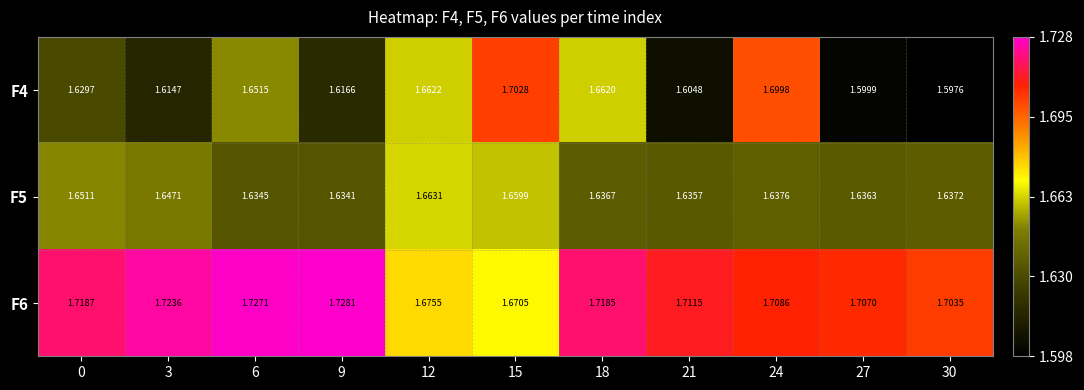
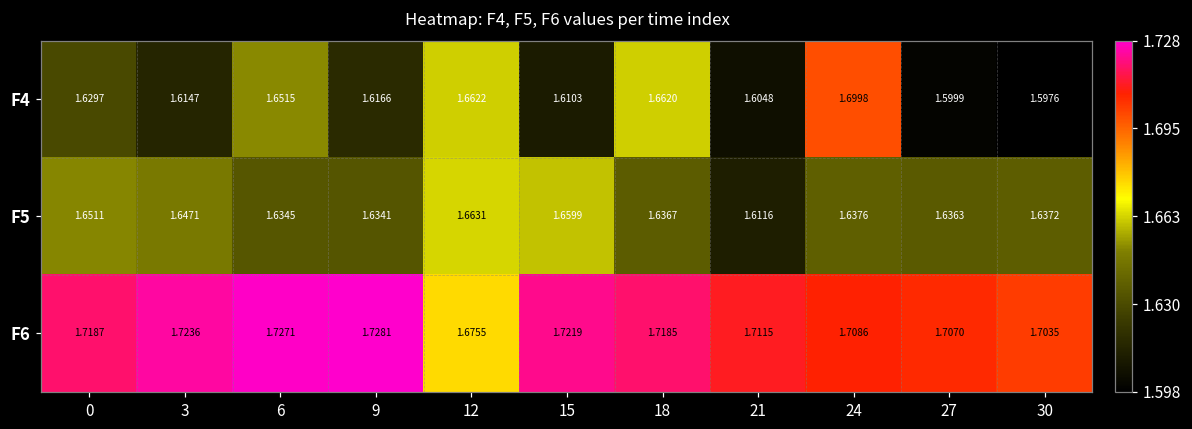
  {
    "F4": {
      "0": 1.6297,
      "3": 1.6147,
      "6": 1.6515,
      "9": 1.6166,
      "12": 1.6622,
-     "15": 1.7028,
+     "15": 1.6103,
      "18": 1.6620,
      "21": 1.6048,
      "24": 1.6998,
      "27": 1.5999,
      "30": 1.5976
    },
    "F5": {
      "0": 1.6511,
      "3": 1.6471,
      "6": 1.6345,
      "9": 1.6341,
      "12": 1.6631,
      "15": 1.6599,
      "18": 1.6367,
-     "21": 1.6357,
+     "21": 1.6116,
      "24": 1.6376,
      "27": 1.6363,
      "30": 1.6372
    },
    "F6": {
      "0": 1.7187,
      "3": 1.7236,
      "6": 1.7271,
      "9": 1.7281,
      "12": 1.6755,
-     "15": 1.6705,
+     "15": 1.7219,
      "18": 1.7185,
      "21": 1.7115,
      "24": 1.7086,
      "27": 1.7070,
      "30": 1.7035
    }
  }
